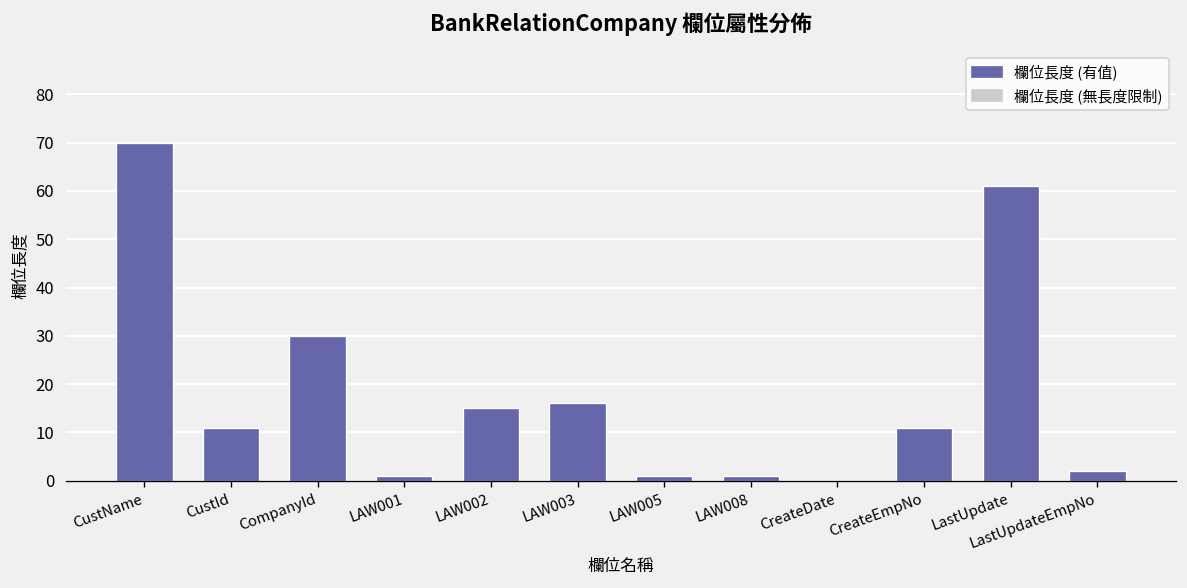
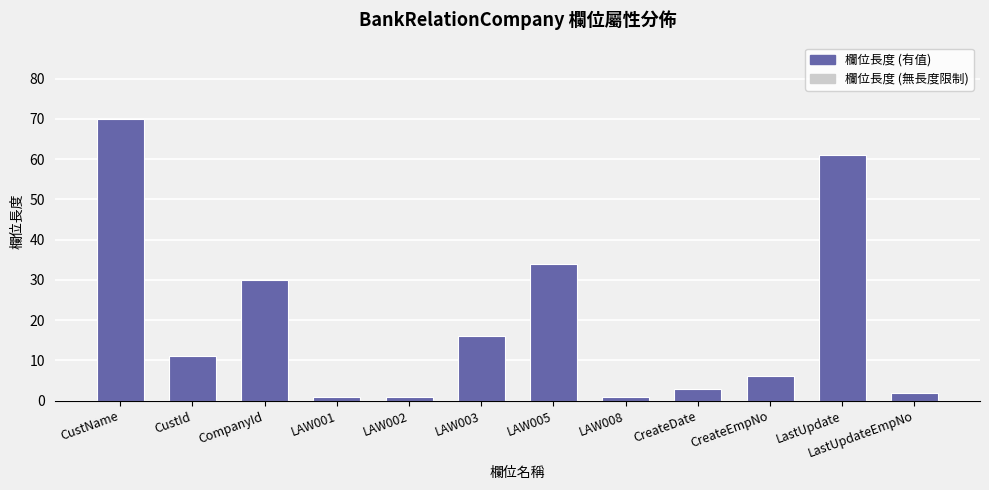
  {
    "CustName": 70,
    "CustId": 11,
    "CompanyId": 30,
    "LAW001": 1,
-   "LAW002": 15,
+   "LAW002": 1,
    "LAW003": 16,
-   "LAW005": 1,
+   "LAW005": 34,
    "LAW008": 1,
-   "CreateDate": 0,
-   "CreateEmpNo": 11,
+   "CreateDate": 3,
+   "CreateEmpNo": 6,
    "LastUpdate": 61,
    "LastUpdateEmpNo": 2
  }
